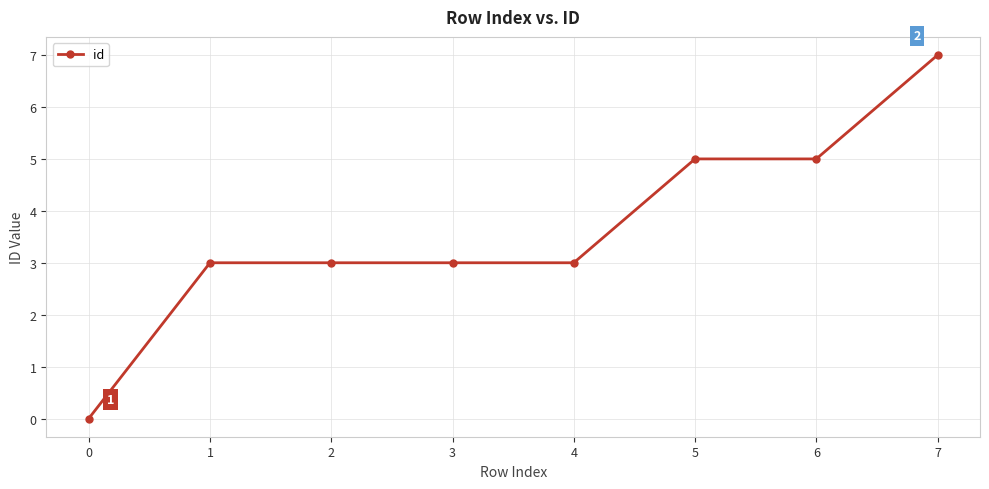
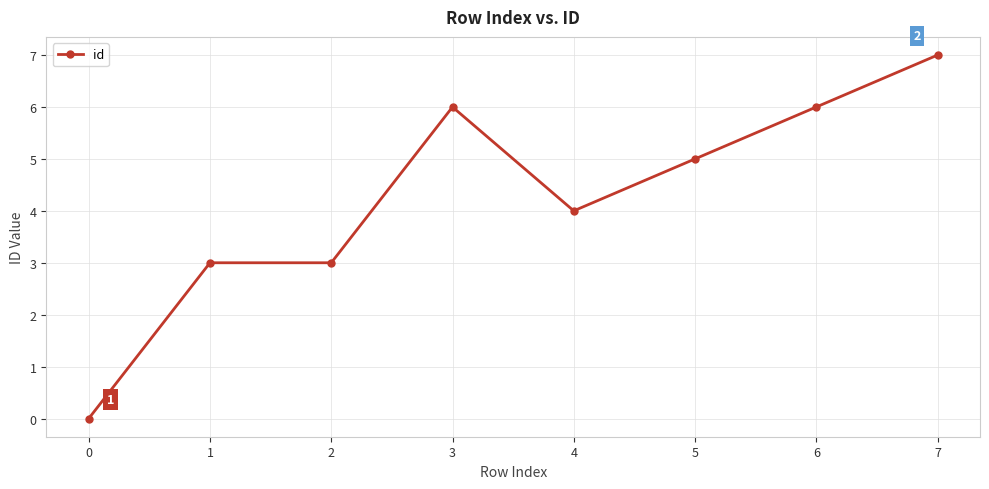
  {
    "1": 3,
    "2": 3,
-   "3": 3,
-   "4": 3,
+   "3": 6,
+   "4": 4,
    "5": 5,
-   "6": 5
+   "6": 6
  }
